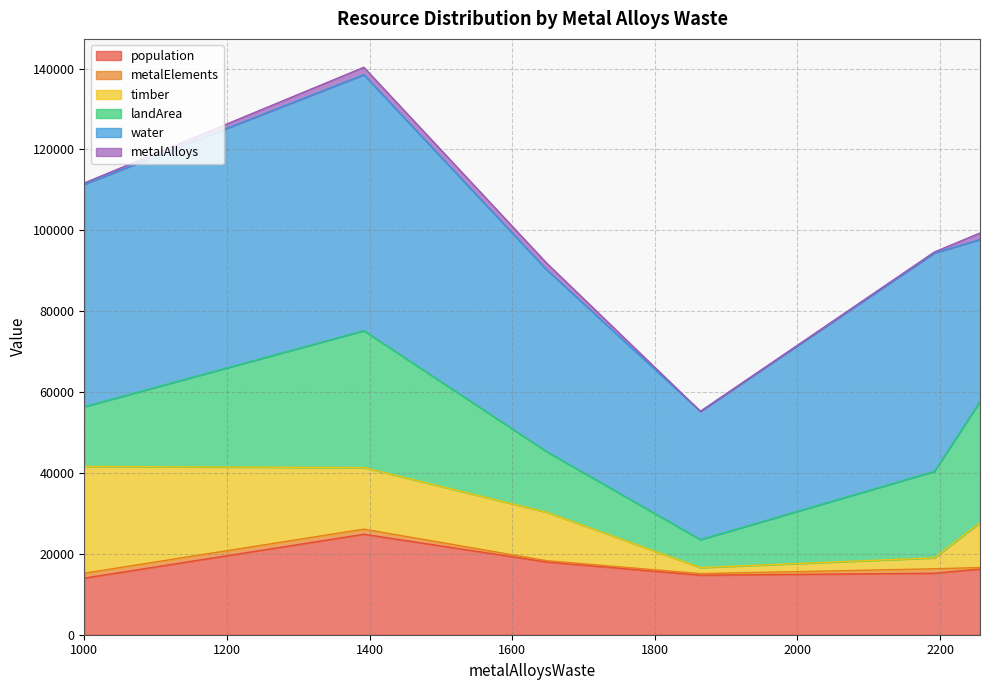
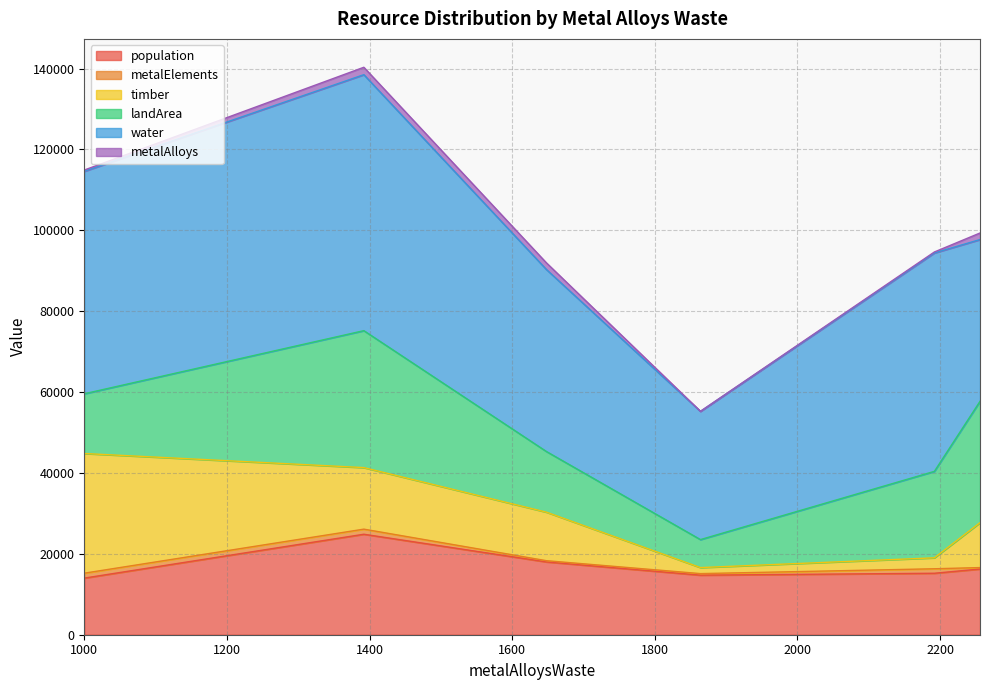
  {
    "timber": {
-     "1000": 26000
+     "1000": 30000
    },
    "landArea": {
      "1000": 15000
    }
  }
